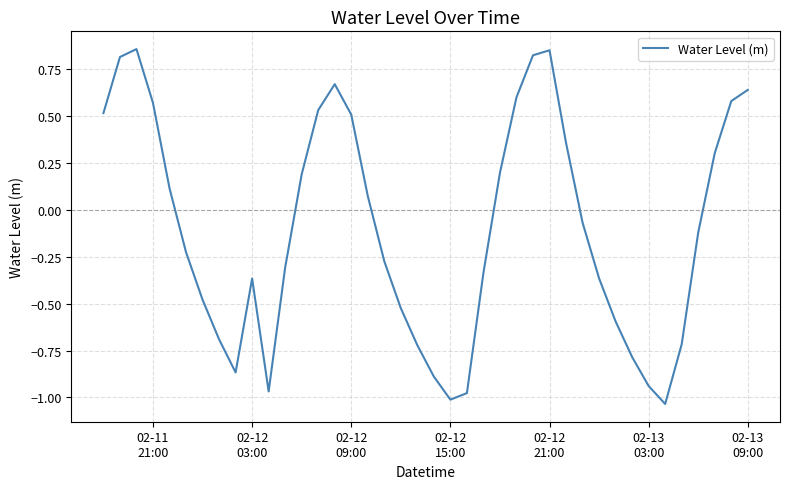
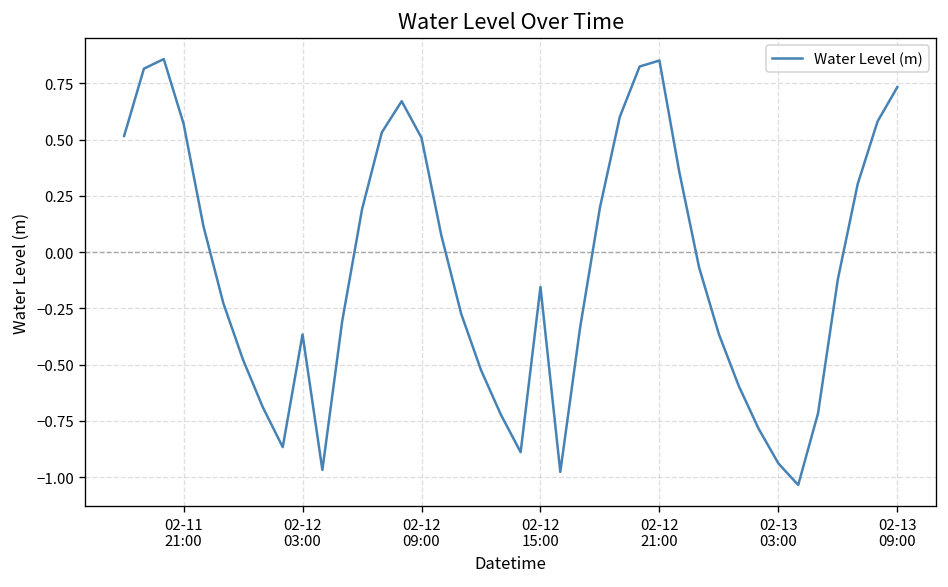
  {
    "02-11 21:00": 0.57,
    "02-12 03:00": -0.37,
    "02-12 09:00": 0.51,
-   "02-12 15:00": -1.01,
+   "02-12 15:00": -0.15,
    "02-12 21:00": 0.85,
    "02-13 03:00": -0.94,
-   "02-13 09:00": 0.64
+   "02-13 09:00": 0.73
  }
